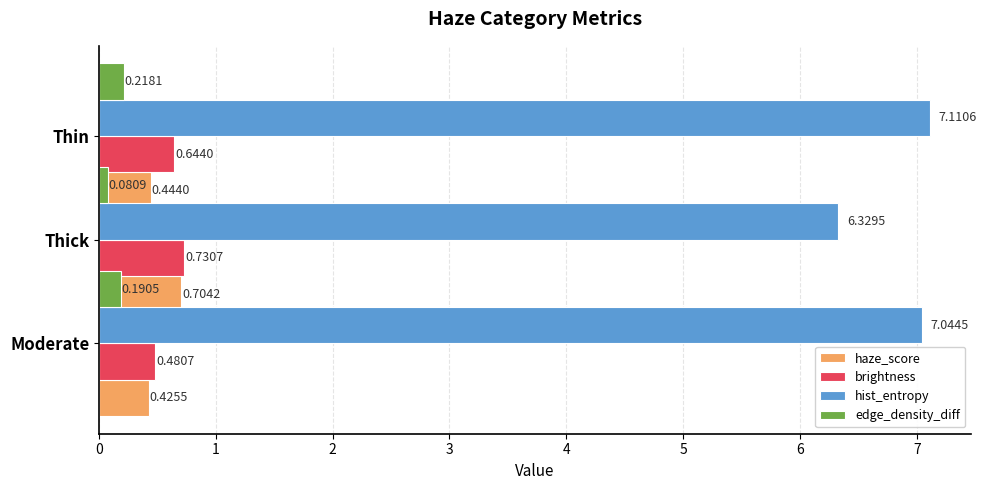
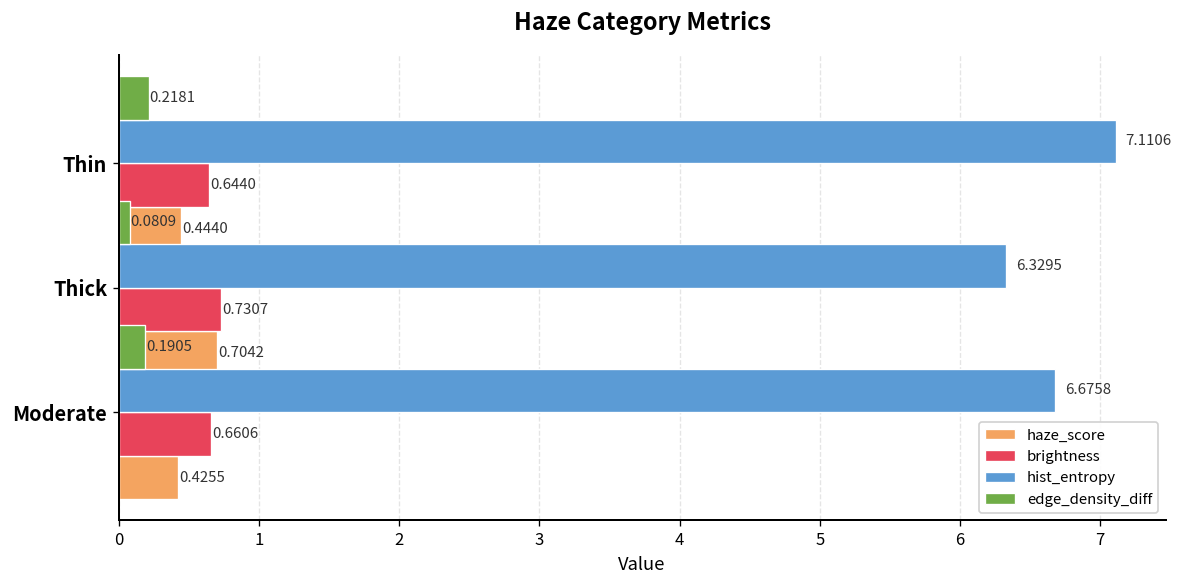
  {
    "brightness": {
      "Thin": 0.6440,
      "Thick": 0.7307,
-     "Moderate": 0.4807
+     "Moderate": 0.6606
    },
    "hist_entropy": {
      "Thin": 7.1106,
      "Thick": 6.3295,
-     "Moderate": 7.0445
+     "Moderate": 6.6758
    }
  }
